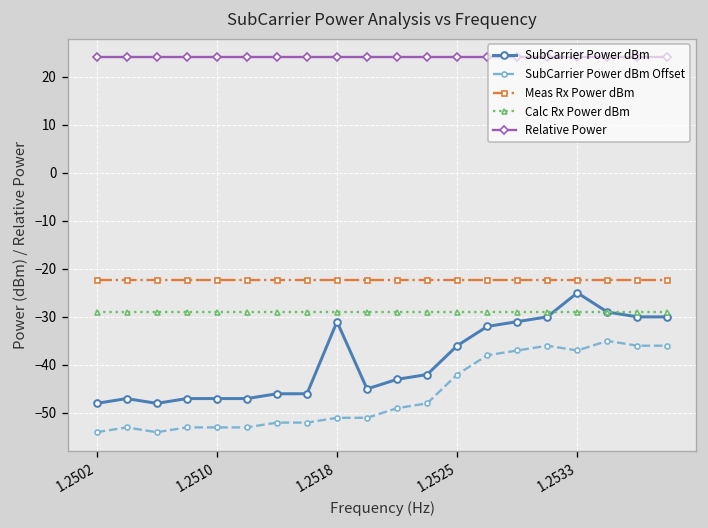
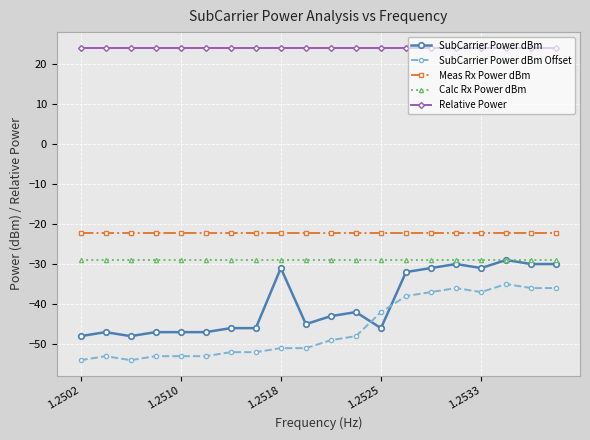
  {
    "SubCarrier Power dBm": {
      "1.2502": -48,
      "1.2510": -47,
      "1.2518": -31,
-     "1.2525": -36,
-     "1.2533": -25
+     "1.2525": -46,
+     "1.2533": -31
    },
    "SubCarrier Power dBm Offset": {
      "1.2502": -54,
      "1.2510": -53,
      "1.2518": -51,
      "1.2525": -42,
      "1.2533": -37
    },
    "Meas Rx Power dBm": {
      "1.2502": -22,
      "1.2510": -22,
      "1.2518": -22,
      "1.2525": -22,
      "1.2533": -22
    },
    "Calc Rx Power dBm": {
      "1.2502": -29,
      "1.2510": -29,
      "1.2518": -29,
      "1.2525": -29,
      "1.2533": -29
    },
    "Relative Power": {
      "1.2502": 24,
      "1.2510": 24,
      "1.2518": 24,
      "1.2525": 24
    }
  }
